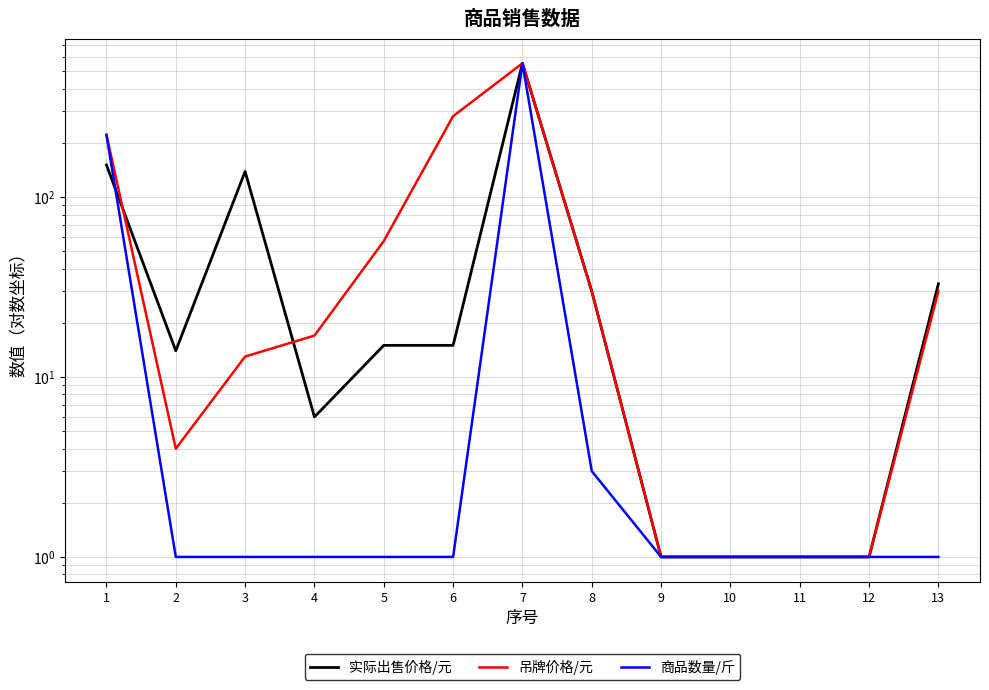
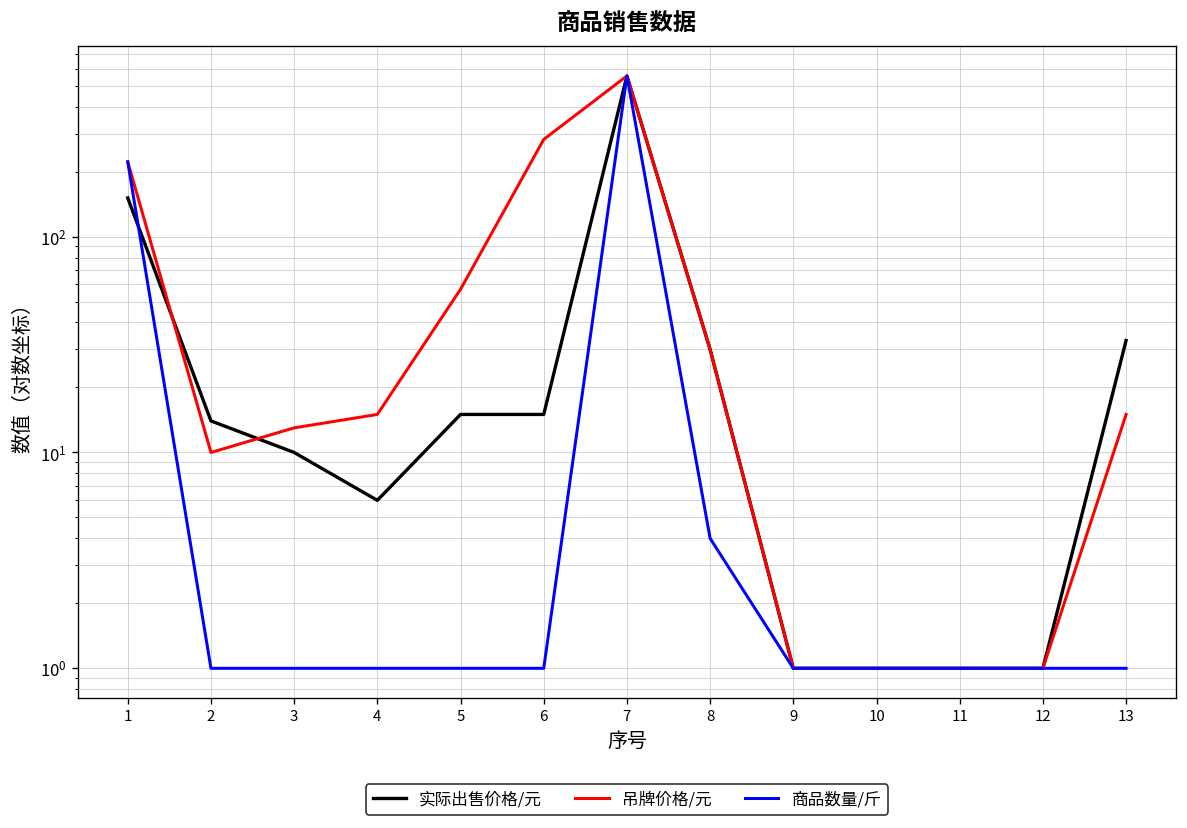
  {
    "实际出售价格/元": {
      "1": 150,
      "2": 14,
-     "3": 140,
+     "3": 10,
      "4": 6,
      "5": 15,
      "6": 15,
      "13": 33
    },
    "吊牌价格/元": {
-     "2": 4,
+     "2": 10,
      "3": 13,
-     "4": 17,
+     "4": 15,
      "5": 57,
      "6": 280,
-     "13": 30
+     "13": 15
    },
    "商品数量/斤": {
      "2": 1,
      "3": 1,
      "4": 1,
      "5": 1,
      "6": 1,
-     "8": 3,
+     "8": 4,
      "13": 1
    }
  }
